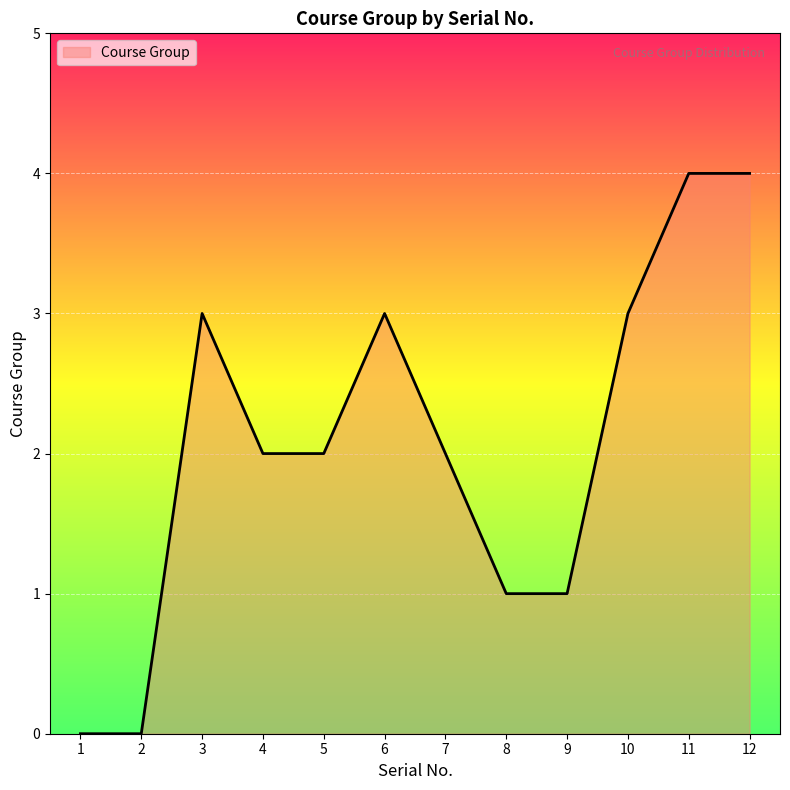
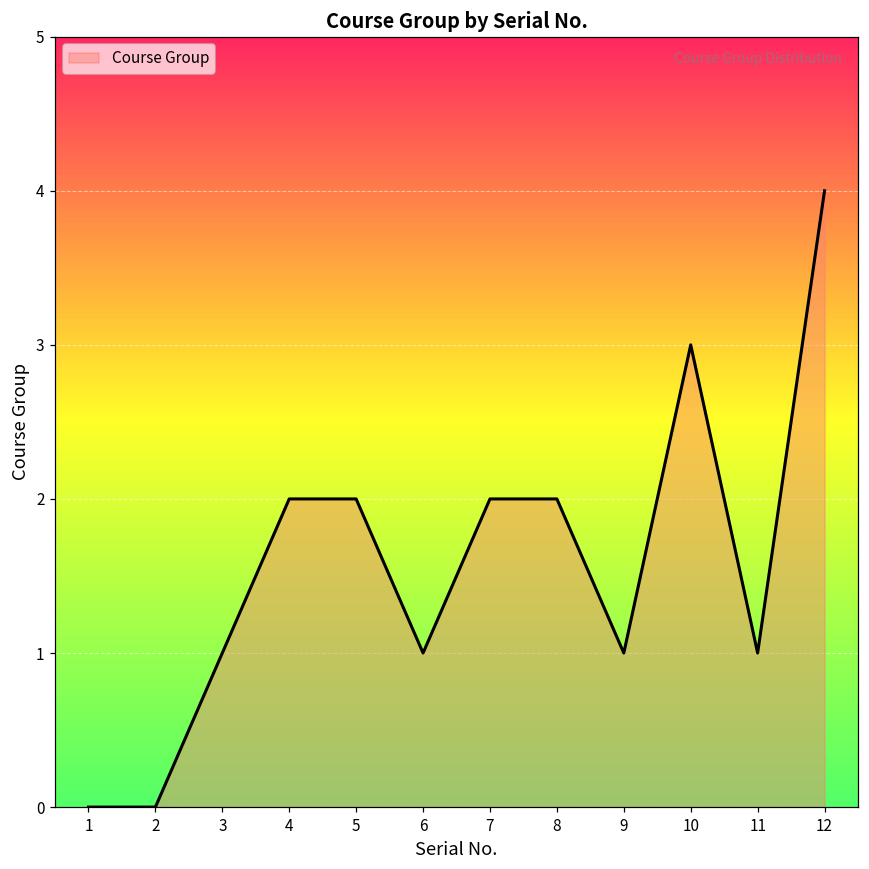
  {
    "1": 0,
    "2": 0,
-   "3": 3,
+   "3": 1,
    "4": 2,
    "5": 2,
-   "6": 3,
+   "6": 1,
    "7": 2,
-   "8": 1,
+   "8": 2,
    "9": 1,
    "10": 3,
-   "11": 4,
+   "11": 1,
    "12": 4
  }
